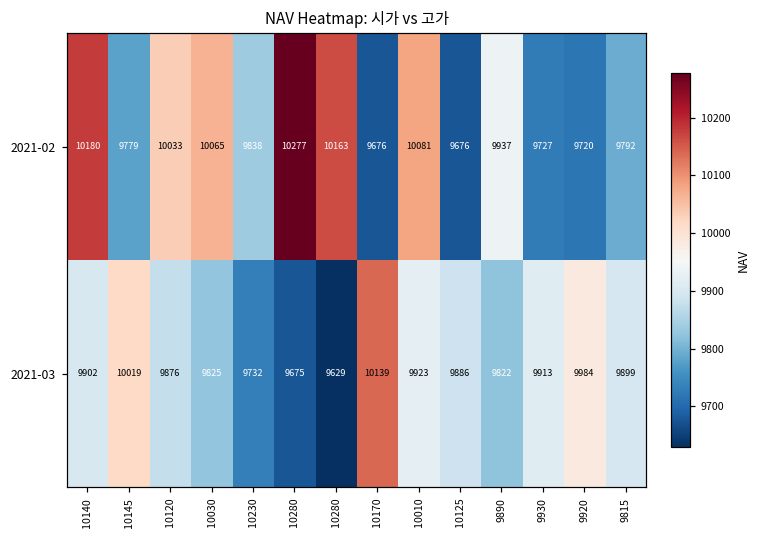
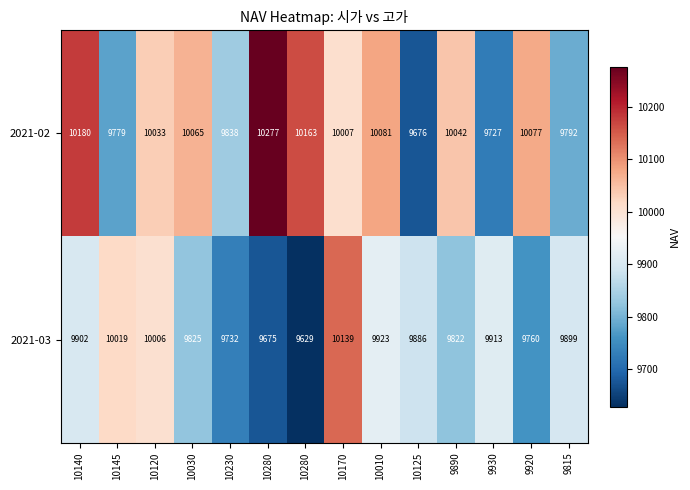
  {
    "2021-02": {
      "10140": 10180,
      "10145": 9779,
      "10120": 10033,
      "10030": 10065,
      "10230": 9838,
-     "10170": 9676,
+     "10170": 10007,
      "10010": 10081,
      "10125": 9676,
-     "9890": 9937,
+     "9890": 10042,
      "9930": 9727,
-     "9920": 9720,
+     "9920": 10077,
      "9815": 9792
    },
    "2021-03": {
      "10140": 9902,
      "10145": 10019,
-     "10120": 9876,
+     "10120": 10006,
      "10030": 9825,
      "10230": 9732,
      "10170": 10139,
      "10010": 9923,
      "10125": 9886,
      "9890": 9822,
      "9930": 9913,
-     "9920": 9984,
+     "9920": 9760,
      "9815": 9899
    }
  }
